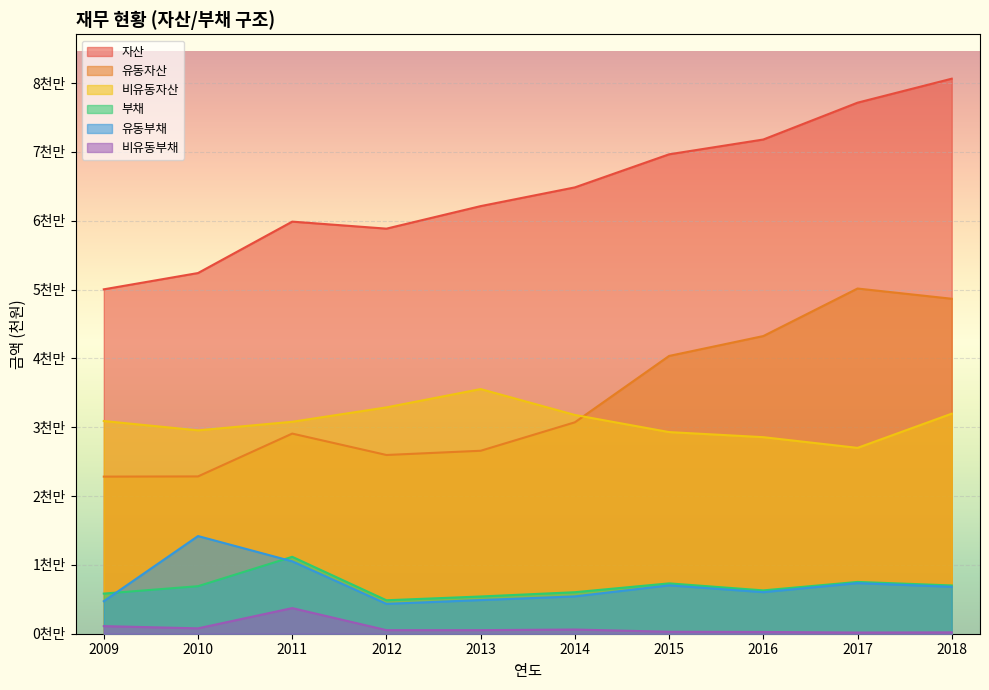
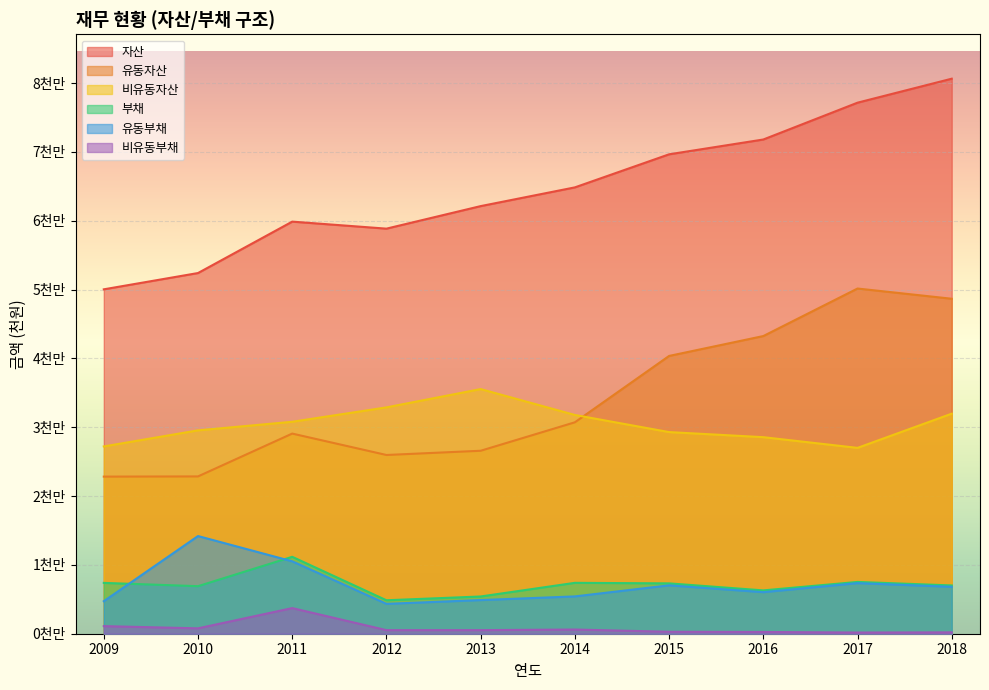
  {
    "비유동자산": {
-     "2009": "3.1천만",
+     "2009": "2.7천만",
      "2010": "3.0천만",
      "2011": "3.1천만",
      "2012": "3.3천만",
      "2013": "3.6천만",
      "2014": "3.2천만",
      "2015": "2.9천만",
      "2016": "2.9천만",
      "2017": "2.7천만",
      "2018": "3.2천만"
    },
    "부채": {
-     "2009": "0.6천만",
+     "2009": "0.7천만",
      "2010": "0.7천만",
      "2011": "1.1천만",
      "2012": "0.5천만",
      "2013": "0.5천만",
-     "2014": "0.6천만"
+     "2014": "0.7천만"
    },
    "유동부채": {
      "2009": "0.5천만",
      "2010": "1.4천만",
      "2011": "1.1천만",
      "2012": "0.4천만",
      "2013": "0.5천만",
      "2014": "0.5천만"
    },
    "비유동부채": {
      "2009": "0.1천만",
      "2010": "0.1천만",
      "2011": "0.4천만",
      "2012": "0.1천만",
      "2013": "0.1천만",
      "2014": "0.1천만",
      "2015": "0.0천만",
      "2016": "0.0천만",
      "2017": "0.0천만",
      "2018": "0.0천만"
    }
  }
